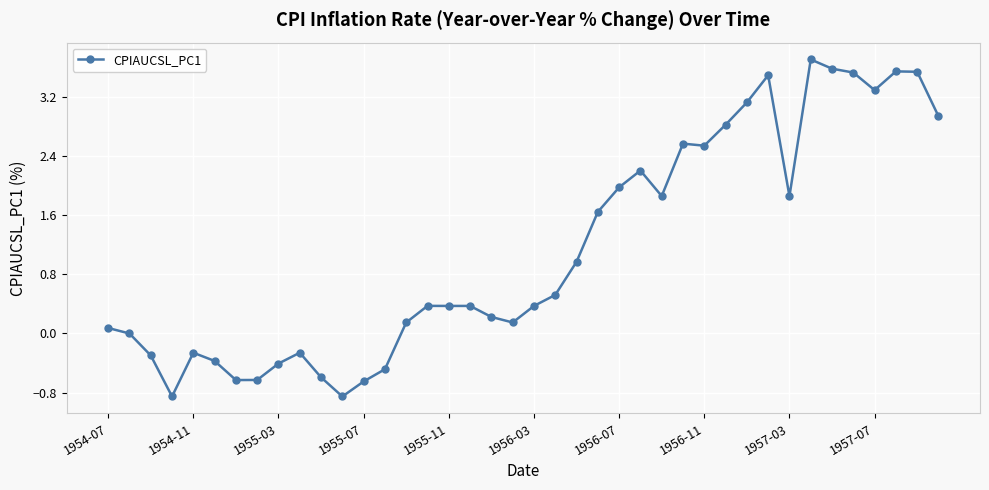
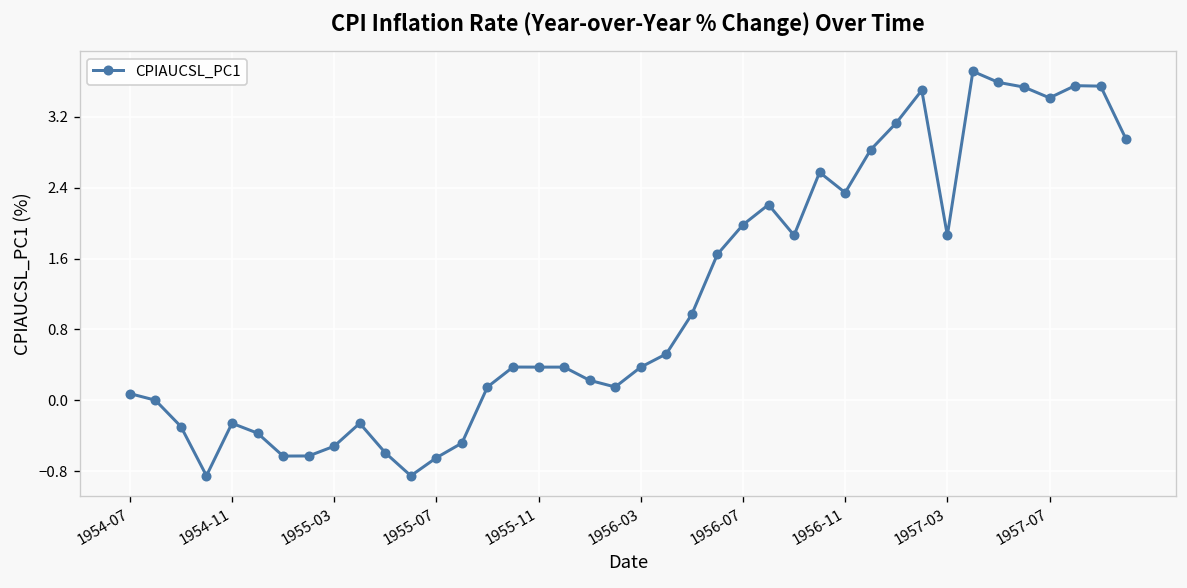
  {
    "1954-07": 0.1,
    "1954-11": -0.3,
-   "1955-03": -0.4,
+   "1955-03": -0.5,
    "1955-07": -0.7,
    "1955-11": 0.4,
    "1956-03": 0.4,
    "1956-07": 2.0,
-   "1956-11": 2.5,
+   "1956-11": 2.3,
    "1957-03": 1.9,
-   "1957-07": 3.3
+   "1957-07": 3.4
  }
